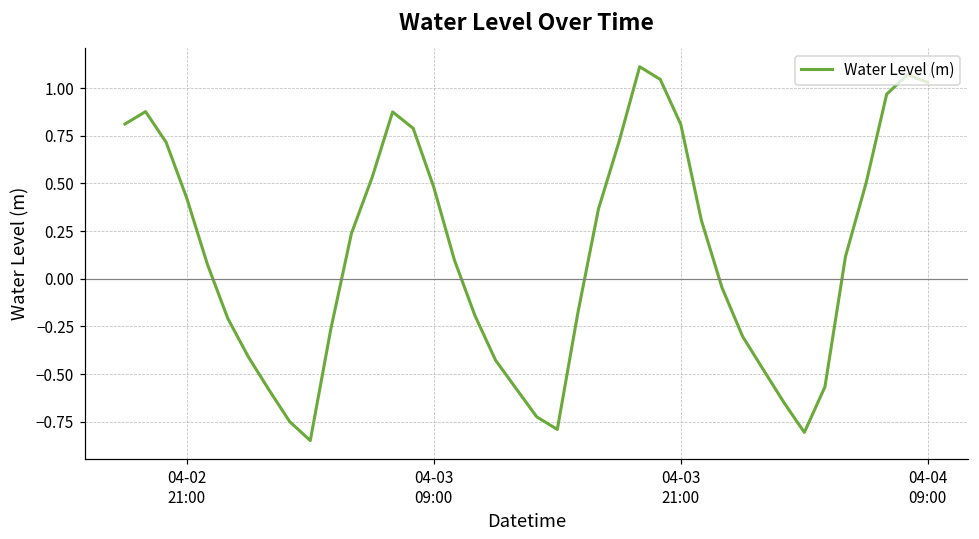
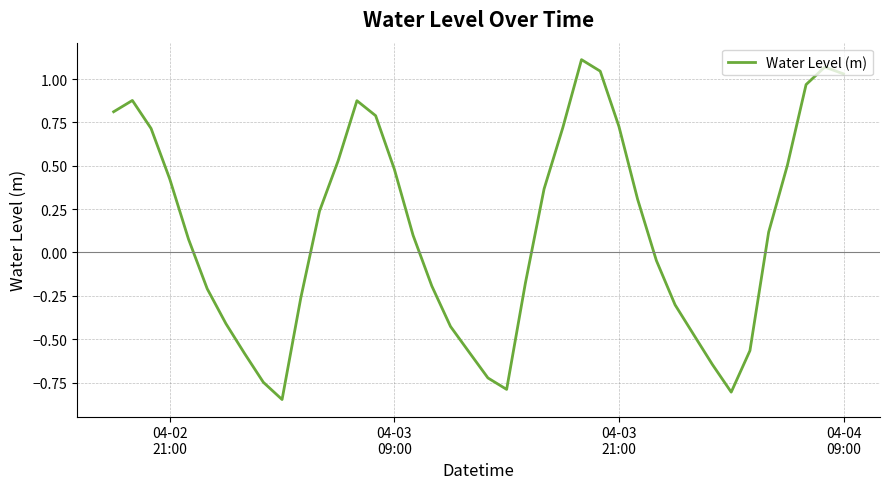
  {
    "04-02 21:00": 0.42,
    "04-03 09:00": 0.48,
-   "04-03 21:00": 0.81
+   "04-03 21:00": 0.73
  }
